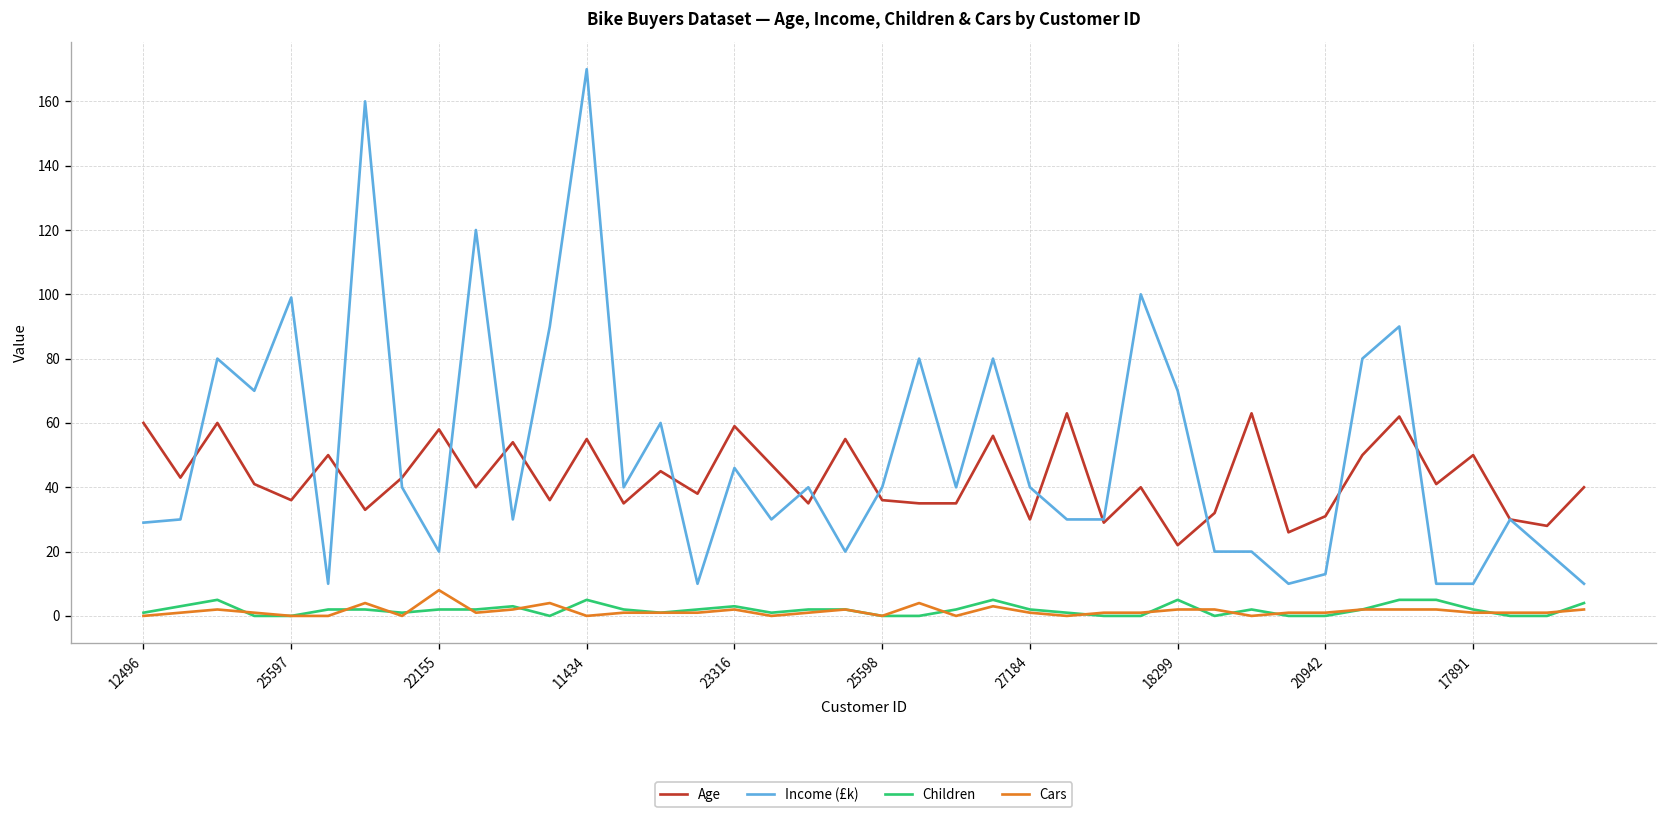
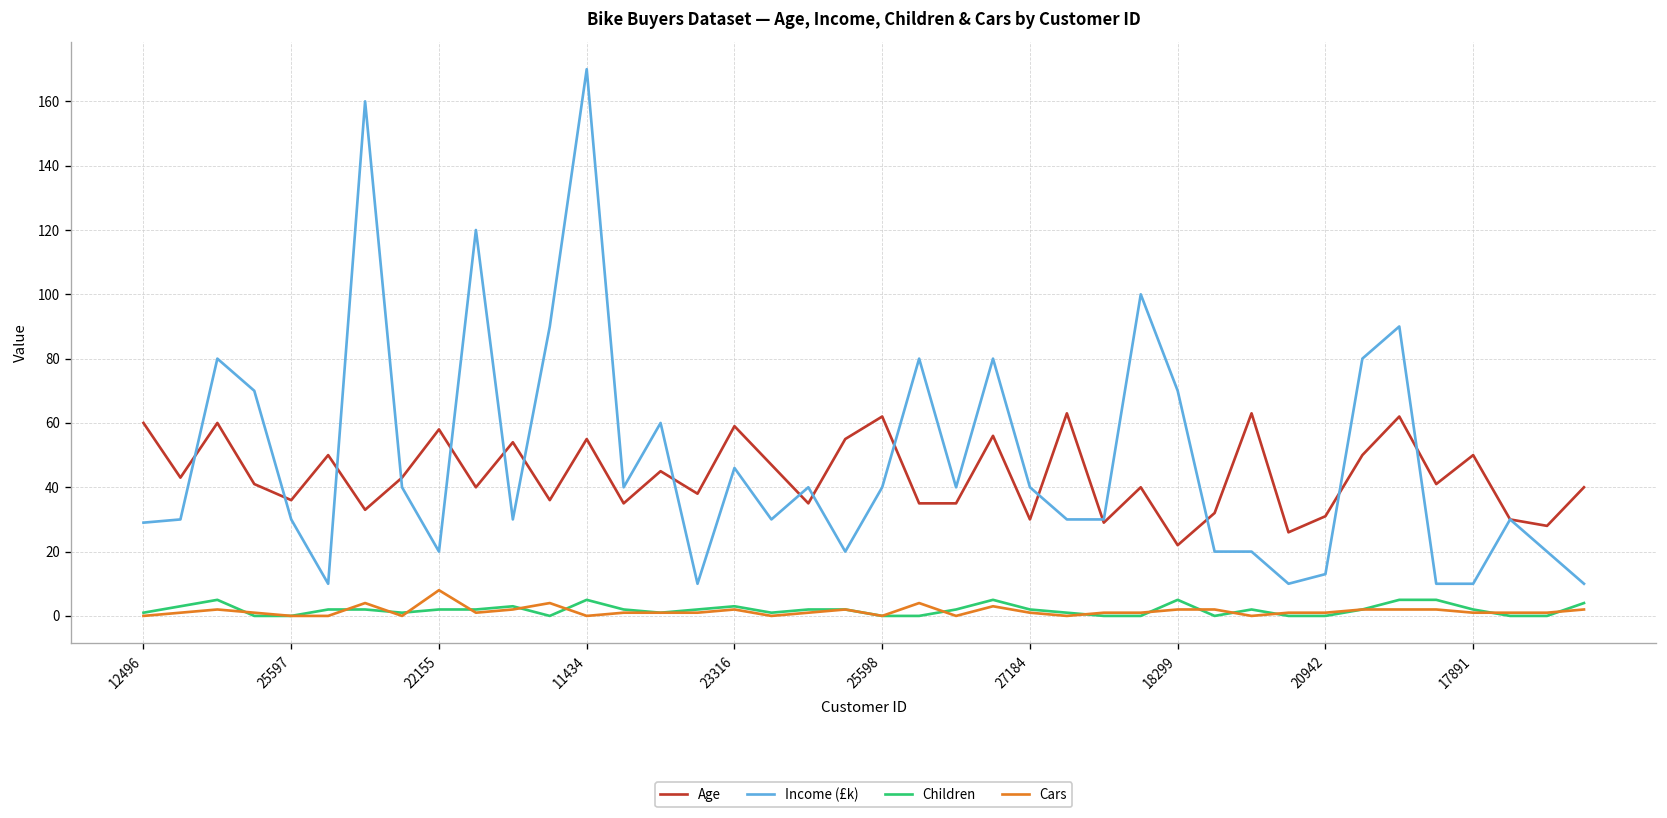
  {
    "Age": {
      "12496": 60,
      "25597": 36,
      "22155": 58,
      "11434": 55,
      "23316": 59,
-     "25598": 36,
+     "25598": 62,
      "27184": 30,
      "18299": 22,
      "20942": 31,
      "17891": 50
    },
    "Income (£k)": {
      "12496": 29,
-     "25597": 99,
+     "25597": 30,
      "22155": 20,
      "11434": 170,
      "23316": 46,
      "25598": 40,
      "27184": 40,
      "18299": 70,
      "20942": 13,
      "17891": 10
    },
    "Children": {
      "12496": 1,
      "22155": 2,
      "11434": 5,
      "23316": 3,
      "27184": 2,
      "18299": 5,
      "20942": 0,
      "17891": 2
    },
    "Cars": {
      "12496": 0,
      "22155": 8,
      "11434": 0,
      "23316": 2,
      "27184": 1,
      "18299": 2,
      "20942": 1,
      "17891": 1
    }
  }
